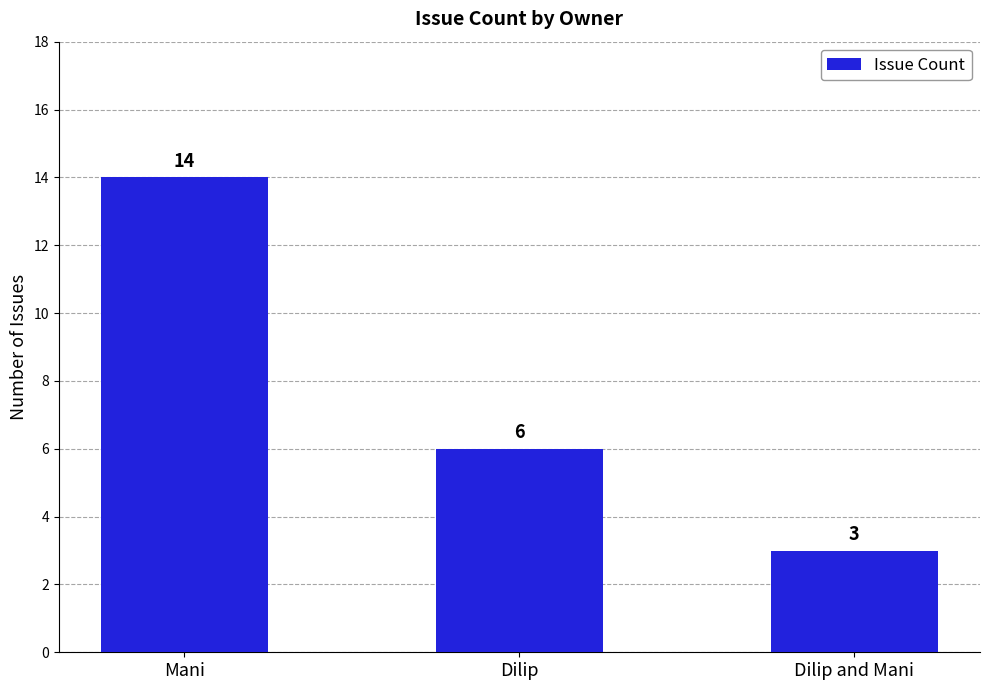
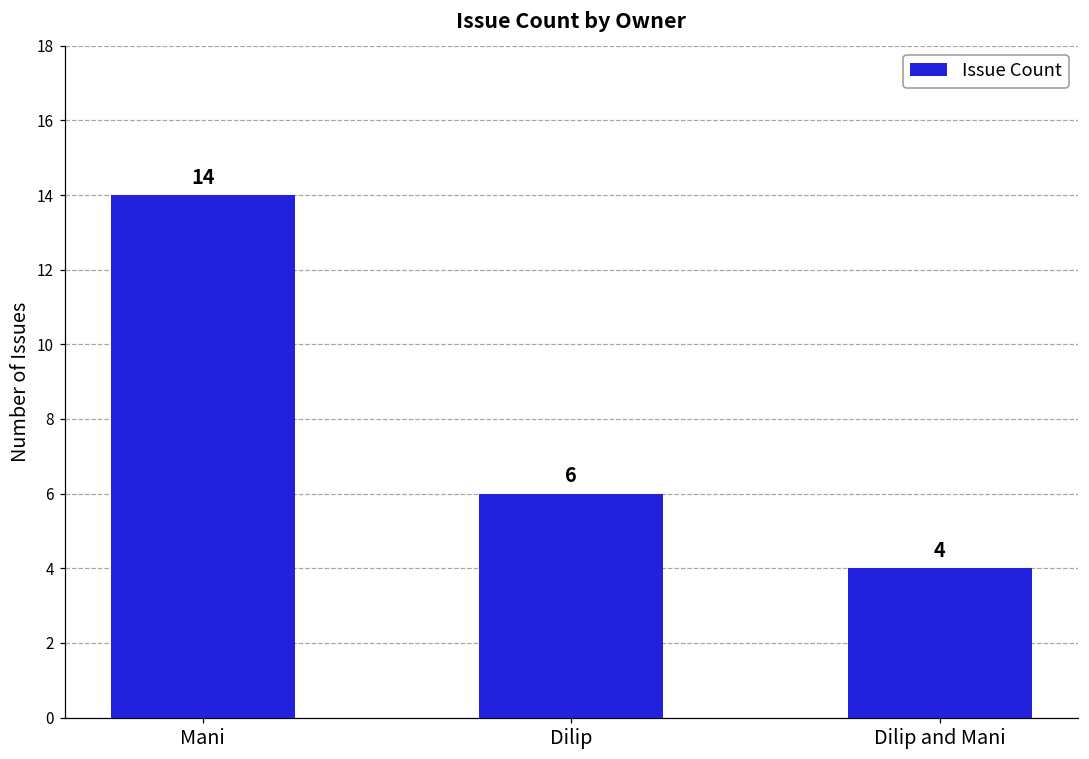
  {
    "Mani": 14,
    "Dilip": 6,
-   "Dilip and Mani": 3
+   "Dilip and Mani": 4
  }
